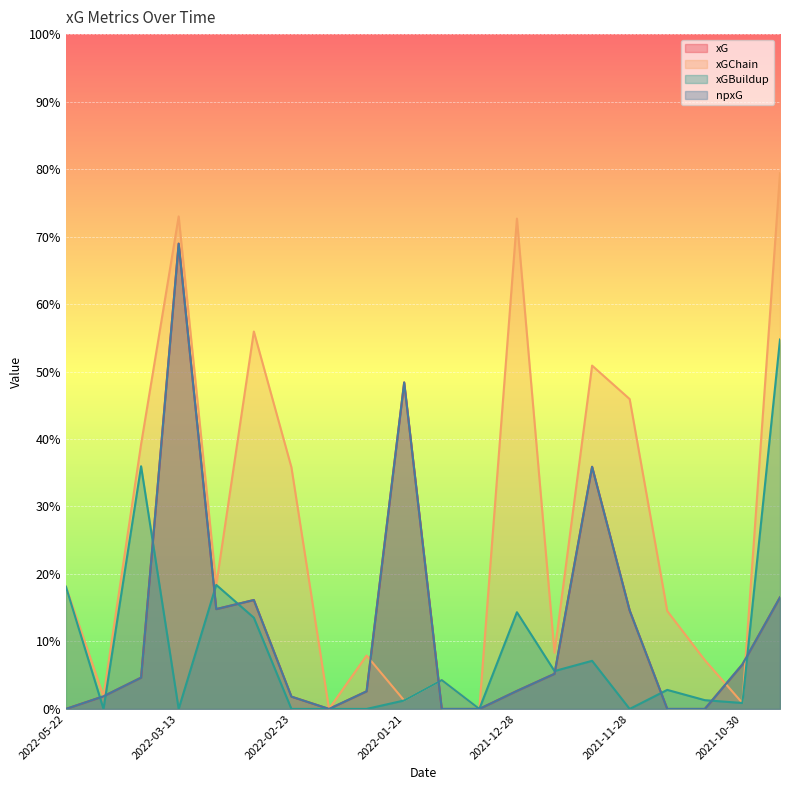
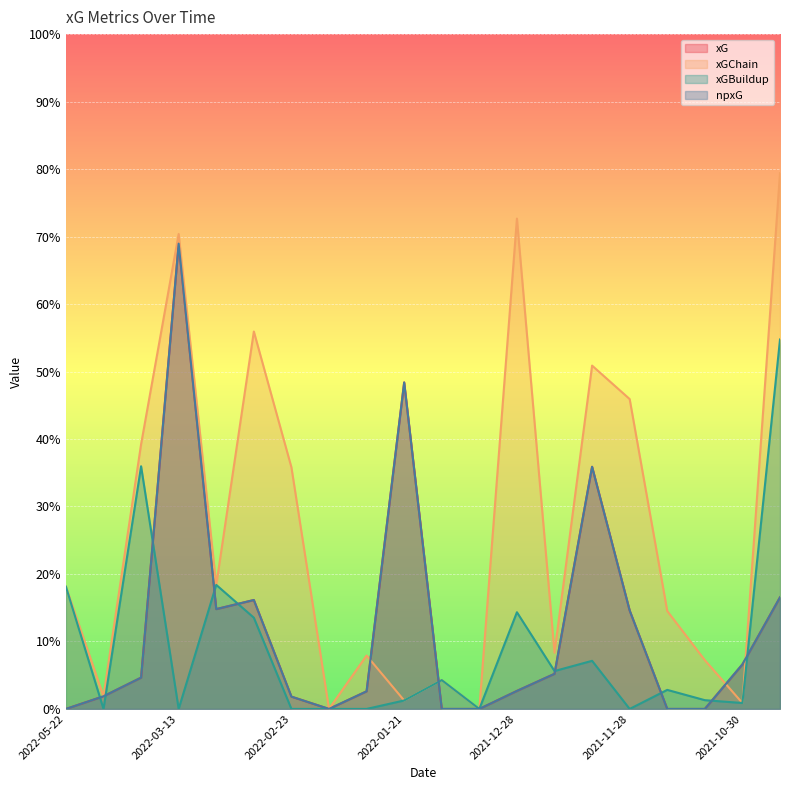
  {
    "xGChain": {
-     "2022-03-13": "73%",
+     "2022-03-13": "70%",
      "2022-02-23": "36%",
      "2021-12-28": "73%",
      "2021-11-28": "46%"
    }
  }
